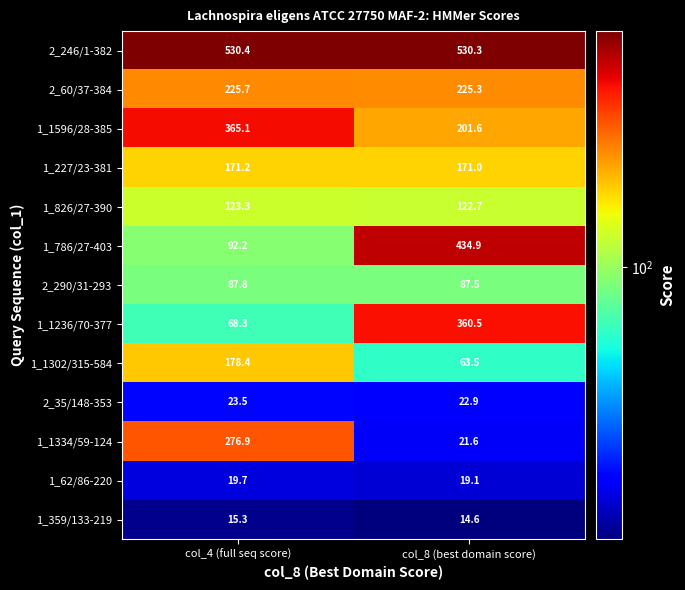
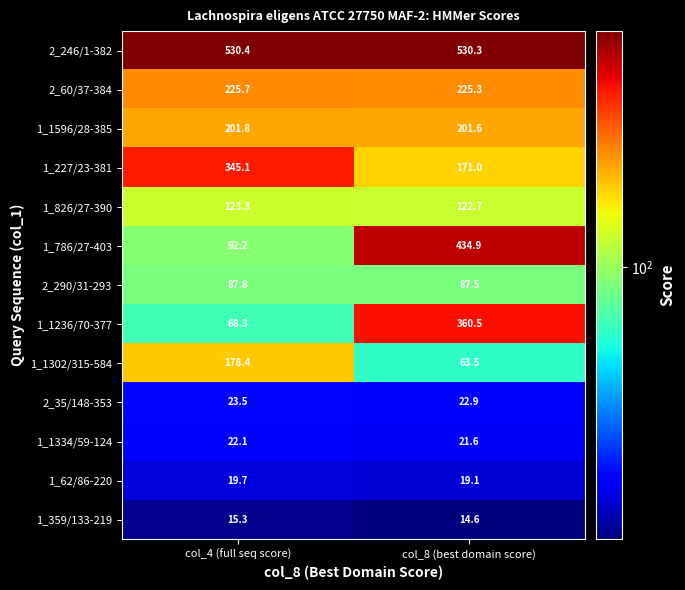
  {
    "2_246/1-382": {
      "col_4 (full seq score)": 530.4,
      "col_8 (best domain score)": 530.3
    },
    "2_60/37-384": {
      "col_4 (full seq score)": 225.7,
      "col_8 (best domain score)": 225.3
    },
    "1_1596/28-385": {
-     "col_4 (full seq score)": 365.1,
+     "col_4 (full seq score)": 201.8,
      "col_8 (best domain score)": 201.6
    },
    "1_227/23-381": {
-     "col_4 (full seq score)": 171.2,
+     "col_4 (full seq score)": 345.1,
      "col_8 (best domain score)": 171.0
    },
    "1_826/27-390": {
      "col_4 (full seq score)": 123.3,
      "col_8 (best domain score)": 122.7
    },
    "1_786/27-403": {
      "col_4 (full seq score)": 92.2,
      "col_8 (best domain score)": 434.9
    },
    "2_290/31-293": {
      "col_4 (full seq score)": 87.8,
      "col_8 (best domain score)": 87.5
    },
    "1_1236/70-377": {
      "col_4 (full seq score)": 68.3,
      "col_8 (best domain score)": 360.5
    },
    "1_1302/315-584": {
      "col_4 (full seq score)": 178.4,
      "col_8 (best domain score)": 63.5
    },
    "2_35/148-353": {
      "col_4 (full seq score)": 23.5,
      "col_8 (best domain score)": 22.9
    },
    "1_1334/59-124": {
-     "col_4 (full seq score)": 276.9,
+     "col_4 (full seq score)": 22.1,
      "col_8 (best domain score)": 21.6
    },
    "1_62/86-220": {
      "col_4 (full seq score)": 19.7,
      "col_8 (best domain score)": 19.1
    },
    "1_359/133-219": {
      "col_4 (full seq score)": 15.3,
      "col_8 (best domain score)": 14.6
    }
  }
